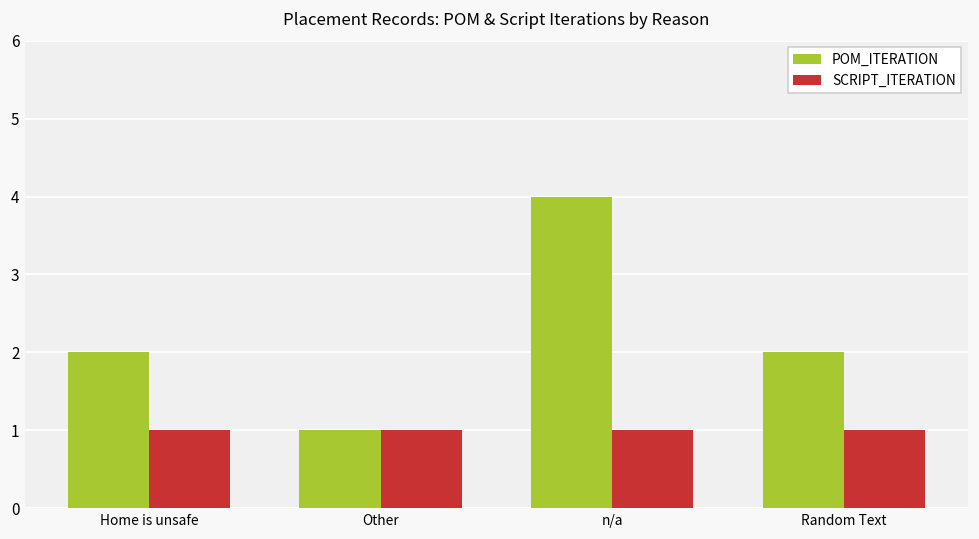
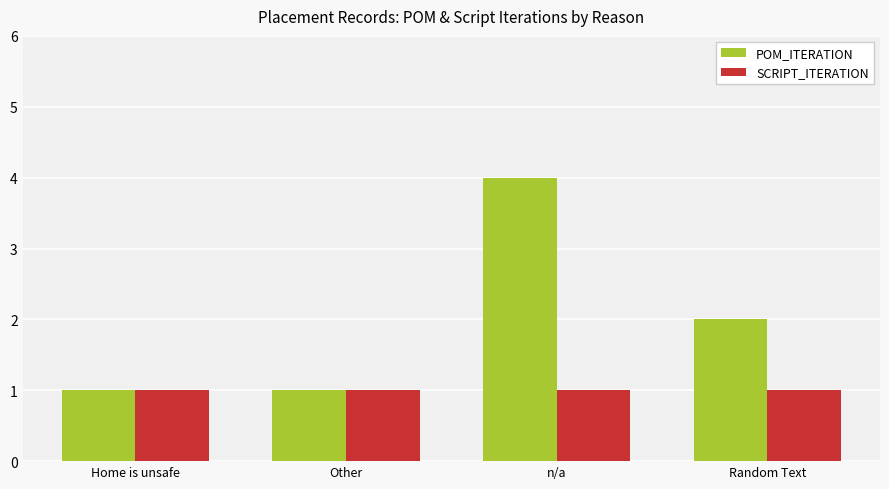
  {
    "POM_ITERATION": {
-     "Home is unsafe": 2,
+     "Home is unsafe": 1,
      "Other": 1,
      "n/a": 4,
      "Random Text": 2
    },
    "SCRIPT_ITERATION": {
      "Home is unsafe": 1,
      "Other": 1,
      "n/a": 1,
      "Random Text": 1
    }
  }
